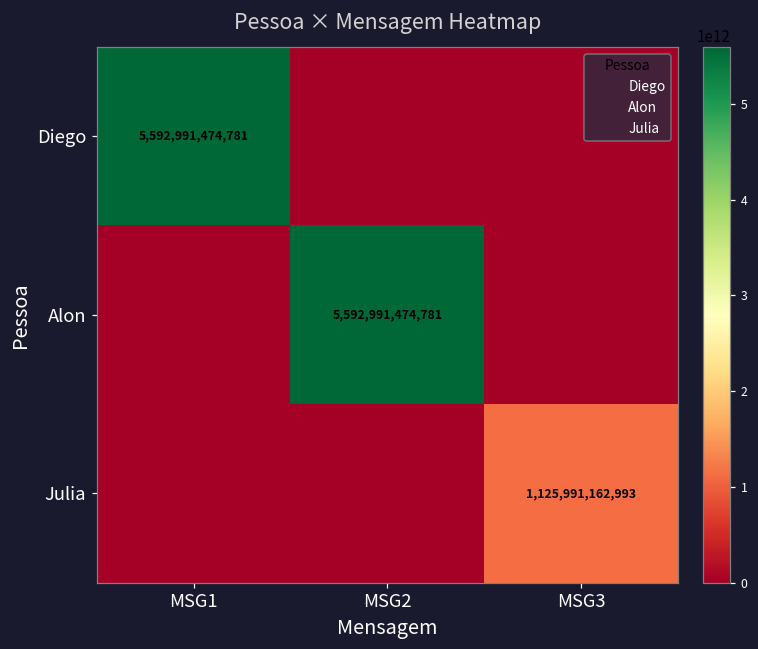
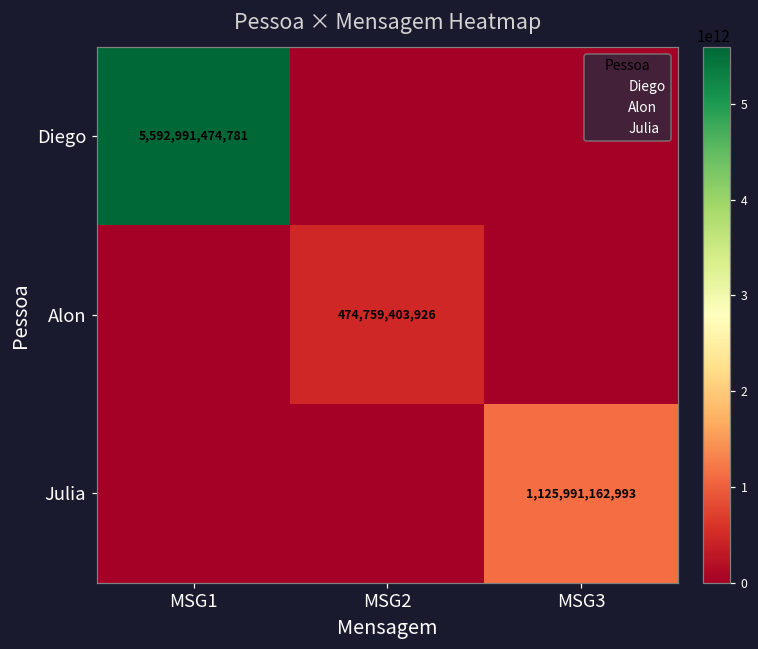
  {
    "Diego": {
      "MSG1": "5,592,991,474,781"
    },
    "Alon": {
-     "MSG2": "5,592,991,474,781"
+     "MSG2": "474,759,403,926"
    },
    "Julia": {
      "MSG3": "1,125,991,162,993"
    }
  }
